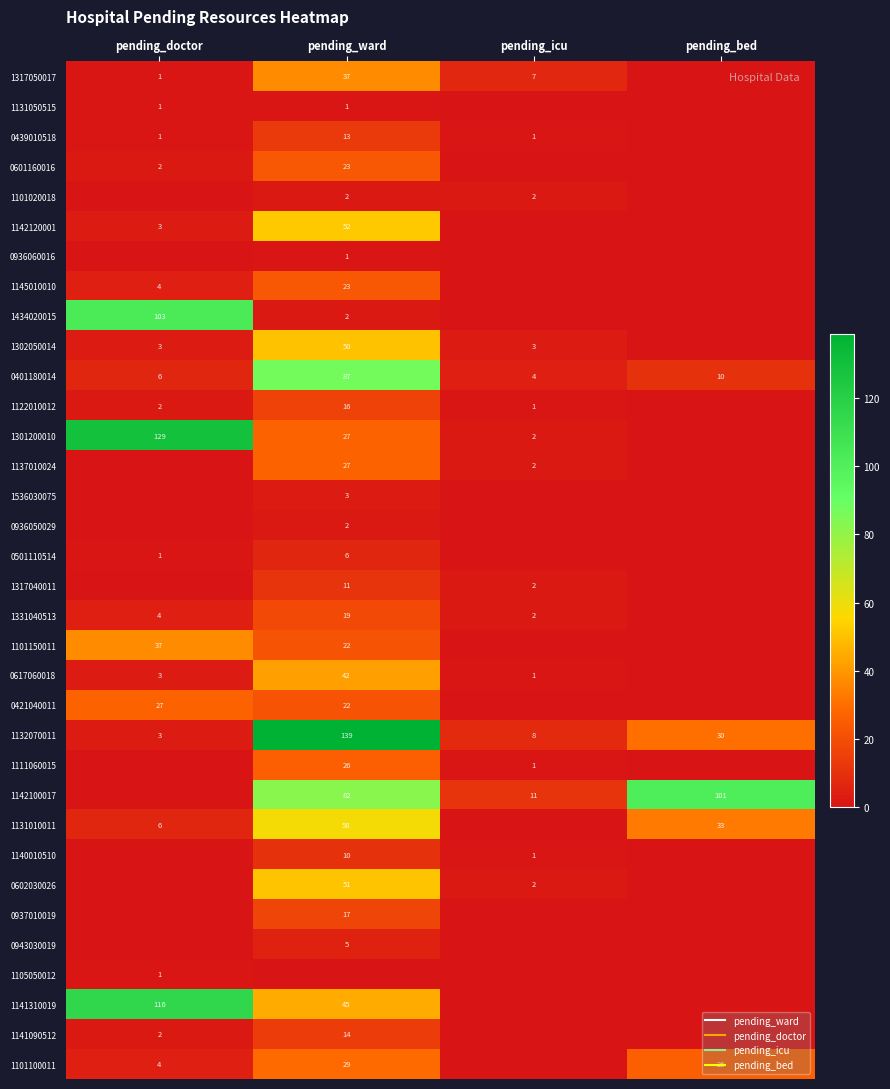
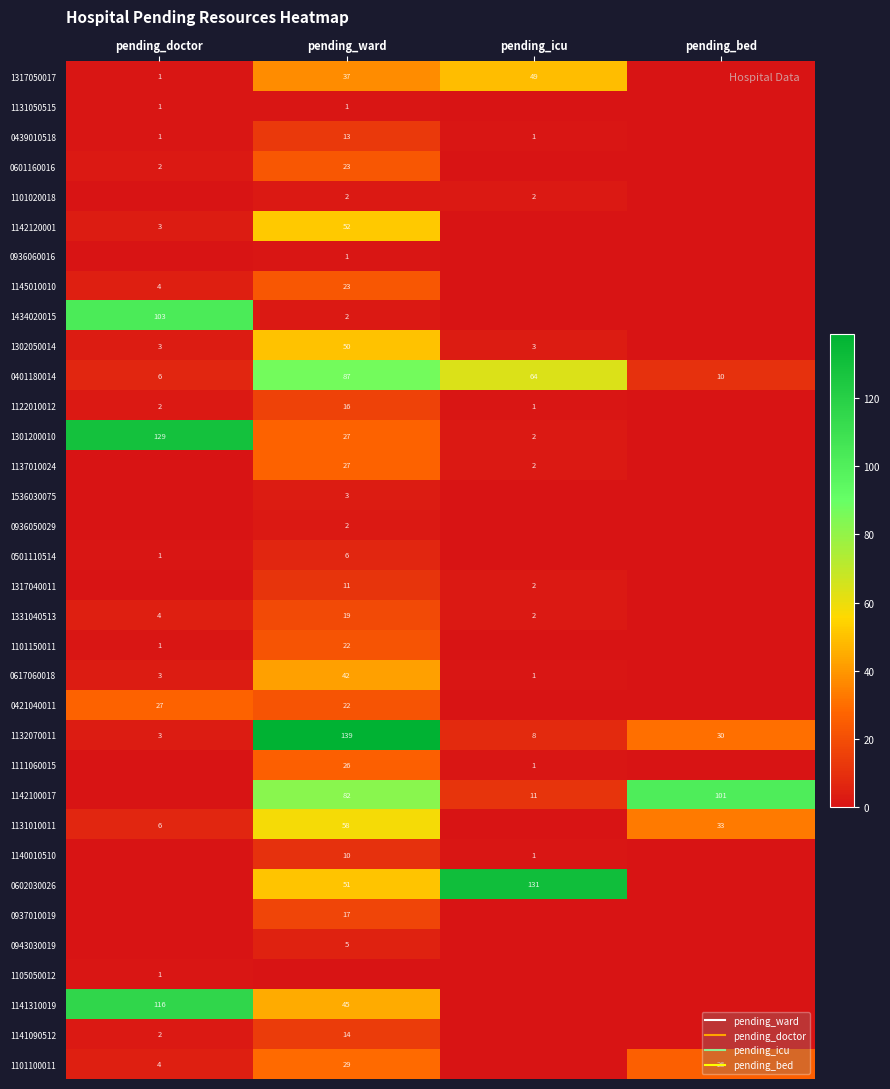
  {
    "1317050017": {
      "pending_doctor": 1,
      "pending_ward": 37,
-     "pending_icu": 7
+     "pending_icu": 49
    },
    "1131050515": {
      "pending_doctor": 1,
      "pending_ward": 1
    },
    "0439010518": {
      "pending_doctor": 1,
      "pending_ward": 13,
      "pending_icu": 1
    },
    "0601160016": {
      "pending_doctor": 2,
      "pending_ward": 23
    },
    "1101020018": {
      "pending_ward": 2,
      "pending_icu": 2
    },
    "1142120001": {
      "pending_doctor": 3,
      "pending_ward": 52
    },
    "0936060016": {
      "pending_ward": 1
    },
    "1145010010": {
      "pending_doctor": 4,
      "pending_ward": 23
    },
    "1434020015": {
      "pending_doctor": 103,
      "pending_ward": 2
    },
    "1302050014": {
      "pending_doctor": 3,
      "pending_ward": 50,
      "pending_icu": 3
    },
    "0401180014": {
      "pending_doctor": 6,
      "pending_ward": 87,
-     "pending_icu": 4,
+     "pending_icu": 64,
      "pending_bed": 10
    },
    "1122010012": {
      "pending_doctor": 2,
      "pending_ward": 16,
      "pending_icu": 1
    },
    "1301200010": {
      "pending_doctor": 129,
      "pending_ward": 27,
      "pending_icu": 2
    },
    "1137010024": {
      "pending_ward": 27,
      "pending_icu": 2
    },
    "1536030075": {
      "pending_ward": 3
    },
    "0936050029": {
      "pending_ward": 2
    },
    "0501110514": {
      "pending_doctor": 1,
      "pending_ward": 6
    },
    "1317040011": {
      "pending_ward": 11,
      "pending_icu": 2
    },
    "1331040513": {
      "pending_doctor": 4,
      "pending_ward": 19,
      "pending_icu": 2
    },
    "1101150011": {
-     "pending_doctor": 37,
+     "pending_doctor": 1,
      "pending_ward": 22
    },
    "0617060018": {
      "pending_doctor": 3,
      "pending_ward": 42,
      "pending_icu": 1
    },
    "0421040011": {
      "pending_doctor": 27,
      "pending_ward": 22
    },
    "1132070011": {
      "pending_doctor": 3,
      "pending_ward": 139,
      "pending_icu": 8,
      "pending_bed": 30
    },
    "1111060015": {
      "pending_ward": 26,
      "pending_icu": 1
    },
    "1142100017": {
      "pending_ward": 82,
      "pending_icu": 11,
      "pending_bed": 101
    },
    "1131010011": {
      "pending_doctor": 6,
      "pending_ward": 58,
      "pending_bed": 33
    },
    "1140010510": {
      "pending_ward": 10,
      "pending_icu": 1
    },
    "0602030026": {
      "pending_ward": 51,
-     "pending_icu": 2
+     "pending_icu": 131
    },
    "0937010019": {
      "pending_ward": 17
    },
    "0943030019": {
      "pending_ward": 5
    },
    "1105050012": {
      "pending_doctor": 1
    },
    "1141310019": {
      "pending_doctor": 116,
      "pending_ward": 45
    },
    "1141090512": {
      "pending_doctor": 2,
      "pending_ward": 14
    },
    "1101100011": {
      "pending_doctor": 4,
      "pending_ward": 29
    }
  }
